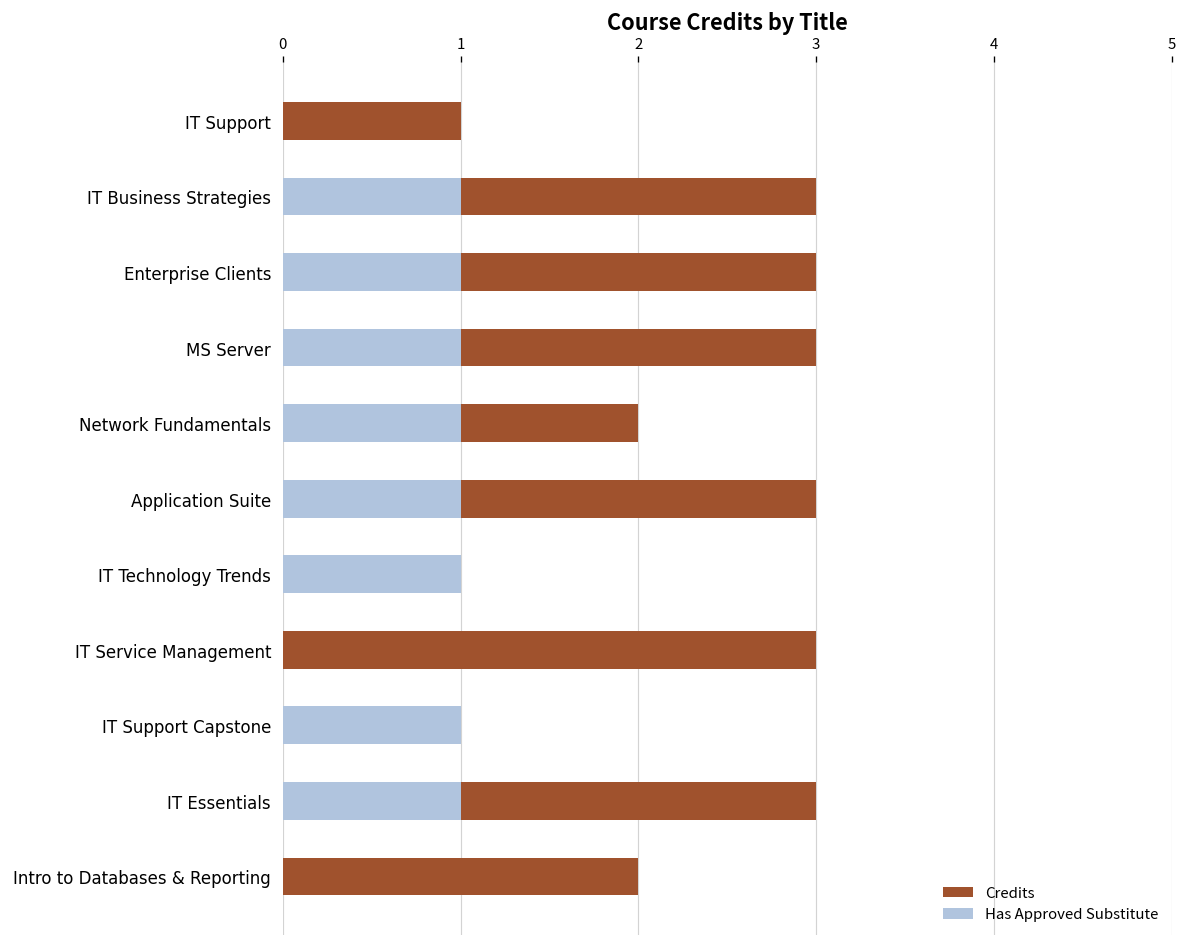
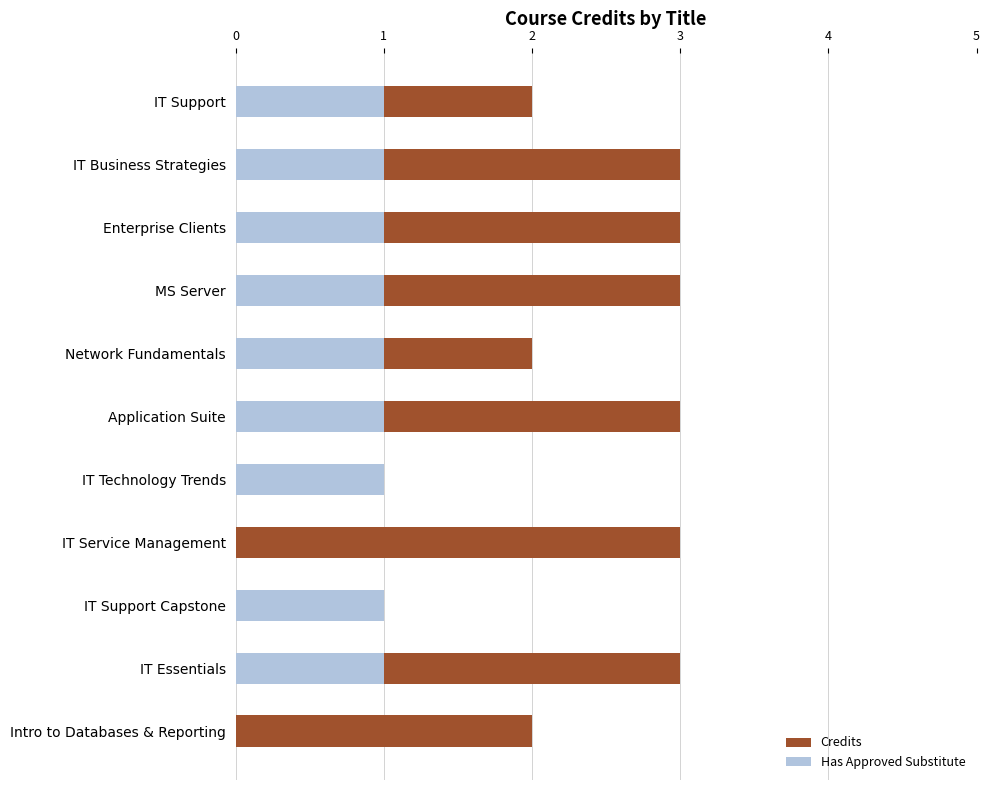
  {
    "Credits": {
-     "IT Support": 1,
+     "IT Support": 2,
      "IT Business Strategies": 3,
      "Enterprise Clients": 3,
      "MS Server": 3,
      "Network Fundamentals": 2,
      "Application Suite": 3,
      "IT Technology Trends": 1,
      "IT Service Management": 3,
      "IT Support Capstone": 1,
      "IT Essentials": 3,
      "Intro to Databases & Reporting": 2
    },
    "Has Approved Substitute": {
-     "IT Support": 0,
+     "IT Support": 1,
      "IT Technology Trends": 1,
      "IT Service Management": 0,
      "IT Support Capstone": 1,
      "Intro to Databases & Reporting": 0
    }
  }
